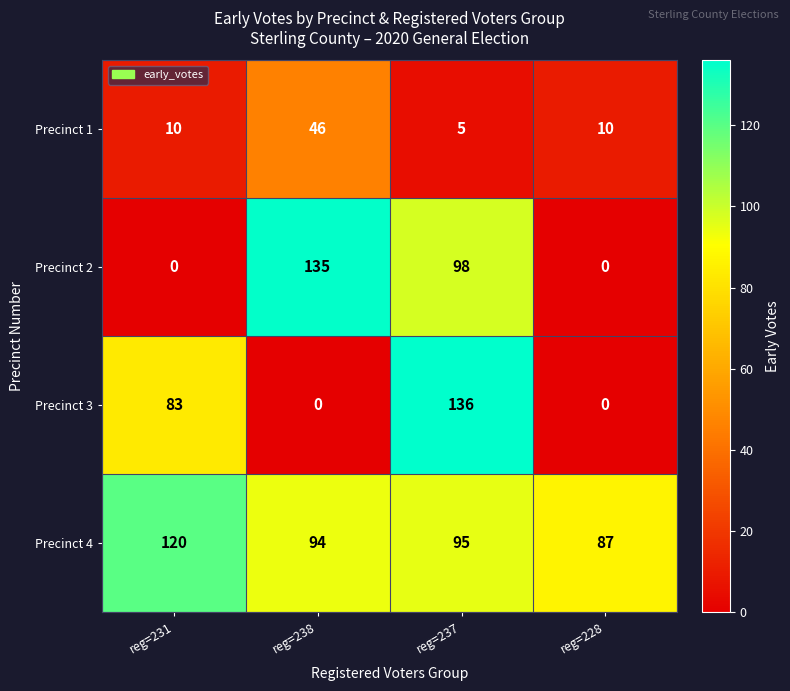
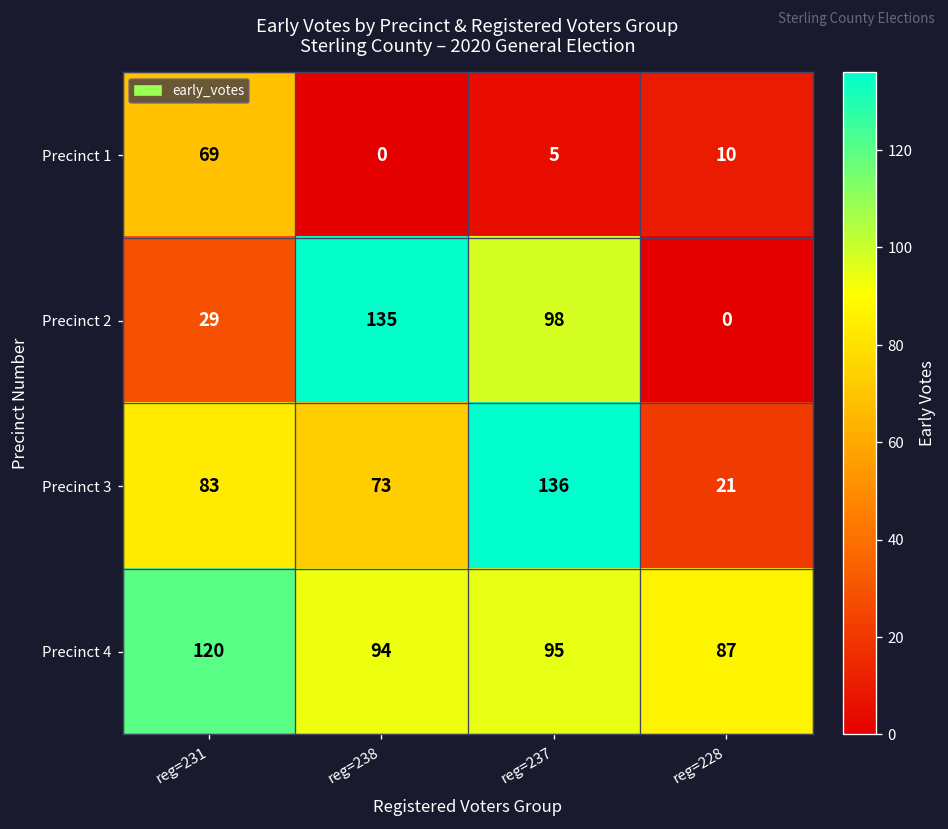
  {
    "Precinct 1": {
-     "reg=231": 10,
-     "reg=238": 46,
+     "reg=231": 69,
+     "reg=238": 0,
      "reg=237": 5,
      "reg=228": 10
    },
    "Precinct 2": {
-     "reg=231": 0,
+     "reg=231": 29,
      "reg=238": 135,
      "reg=237": 98,
      "reg=228": 0
    },
    "Precinct 3": {
      "reg=231": 83,
-     "reg=238": 0,
+     "reg=238": 73,
      "reg=237": 136,
-     "reg=228": 0
+     "reg=228": 21
    },
    "Precinct 4": {
      "reg=231": 120,
      "reg=238": 94,
      "reg=237": 95,
      "reg=228": 87
    }
  }
